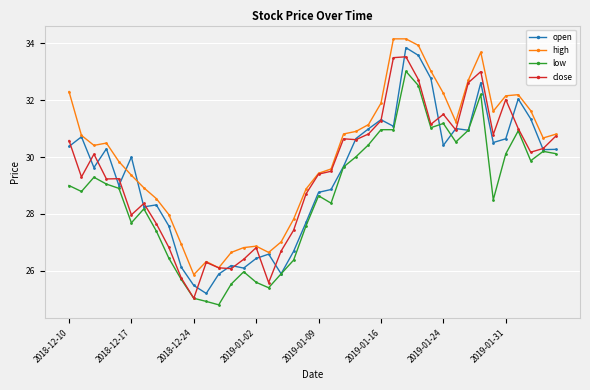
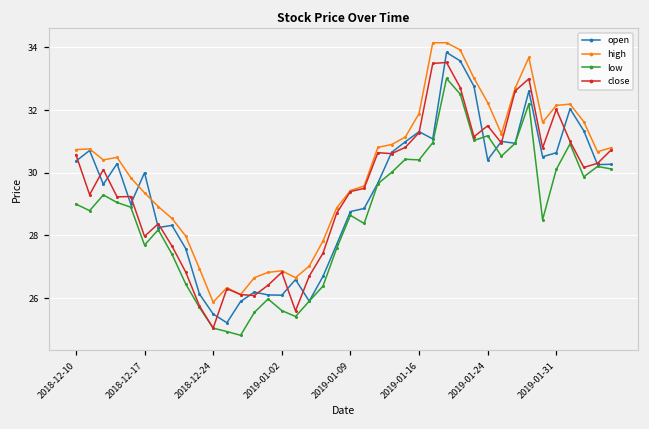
  {
    "open": {
      "2018-12-10": 30.4,
      "2018-12-17": 30.0,
      "2018-12-24": 25.5,
-     "2019-01-02": 26.4,
+     "2019-01-02": 26.1,
      "2019-01-09": 28.8,
      "2019-01-24": 30.4,
      "2019-01-31": 30.6
    },
    "high": {
-     "2018-12-10": 32.3,
+     "2018-12-10": 30.7,
      "2018-12-17": 29.4,
      "2018-12-24": 25.9,
      "2019-01-16": 31.9,
      "2019-01-24": 32.2,
      "2019-01-31": 32.2
    },
    "low": {
      "2018-12-10": 29.0,
      "2018-12-17": 27.7,
      "2019-01-02": 25.6,
      "2019-01-09": 28.6,
-     "2019-01-16": 31.0,
+     "2019-01-16": 30.4,
      "2019-01-24": 31.2,
      "2019-01-31": 30.1
    },
    "close": {
      "2018-12-10": 30.6,
      "2018-12-17": 28.0,
      "2019-01-24": 31.5,
      "2019-01-31": 32.0
    }
  }
